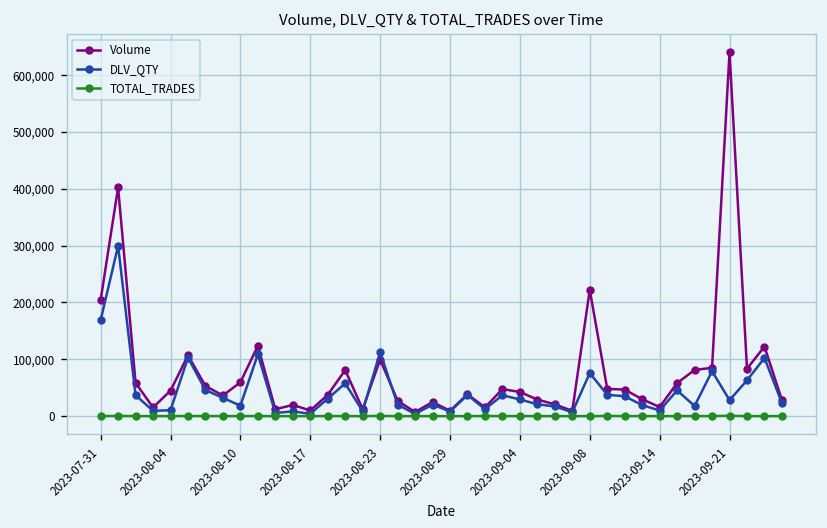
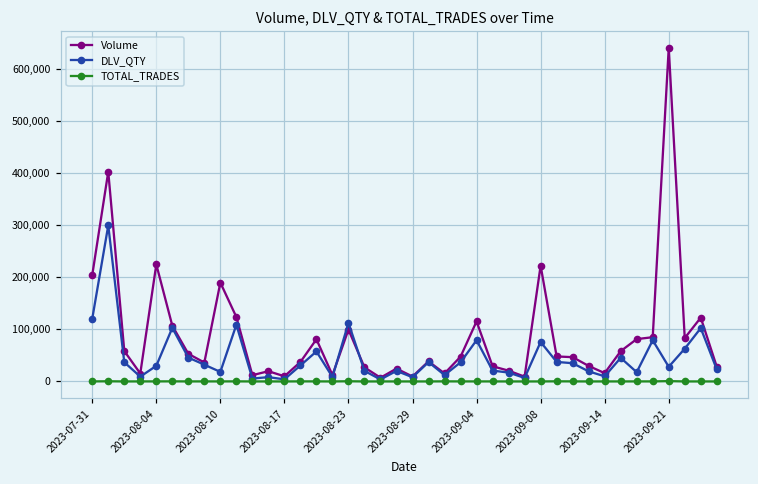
  {
    "Volume": {
      "2023-07-31": "200,000",
-     "2023-08-04": "40,000",
-     "2023-08-10": "60,000",
+     "2023-08-04": "220,000",
+     "2023-08-10": "190,000",
      "2023-08-17": "10,000",
      "2023-08-23": "100,000",
-     "2023-09-04": "40,000",
+     "2023-09-04": "120,000",
      "2023-09-08": "220,000",
      "2023-09-14": "20,000",
      "2023-09-21": "640,000"
    },
    "DLV_QTY": {
-     "2023-07-31": "170,000",
-     "2023-08-04": "10,000",
+     "2023-07-31": "120,000",
+     "2023-08-04": "30,000",
      "2023-08-10": "20,000",
      "2023-08-23": "110,000",
-     "2023-09-04": "30,000",
+     "2023-09-04": "80,000",
      "2023-09-08": "80,000",
      "2023-09-14": "10,000",
      "2023-09-21": "30,000"
    },
    "TOTAL_TRADES": {
      "2023-07-31": "0",
      "2023-08-04": "0",
      "2023-08-10": "0",
      "2023-08-23": "0",
      "2023-08-29": "0",
      "2023-09-04": "0",
      "2023-09-08": "0",
      "2023-09-14": "0",
      "2023-09-21": "0"
    }
  }
